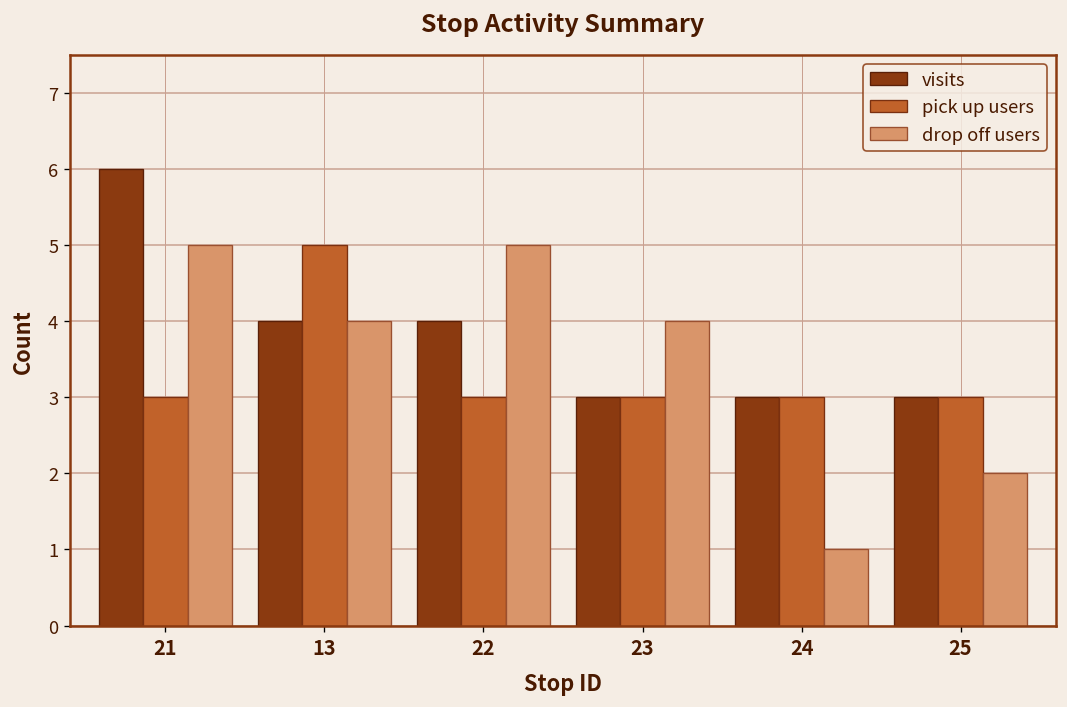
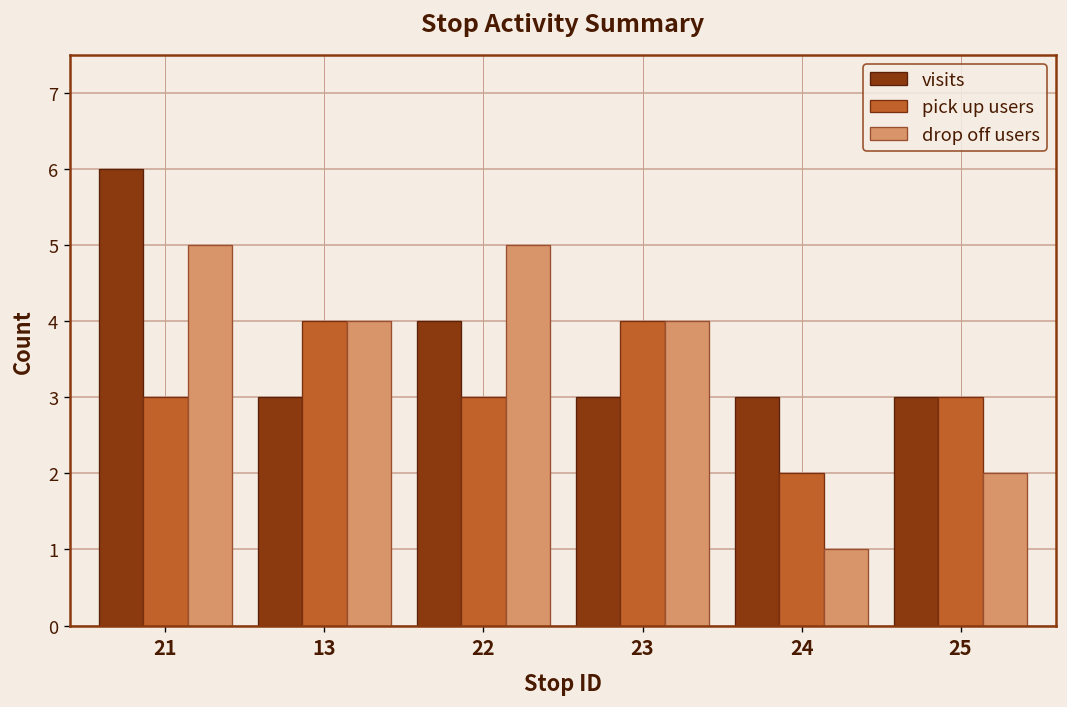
  {
    "visits": {
      "21": 6,
-     "13": 4,
+     "13": 3,
      "22": 4,
      "23": 3,
      "24": 3,
      "25": 3
    },
    "pick up users": {
      "21": 3,
-     "13": 5,
+     "13": 4,
      "22": 3,
-     "23": 3,
-     "24": 3,
+     "23": 4,
+     "24": 2,
      "25": 3
    },
    "drop off users": {
      "21": 5,
      "13": 4,
      "22": 5,
      "23": 4,
      "24": 1,
      "25": 2
    }
  }
